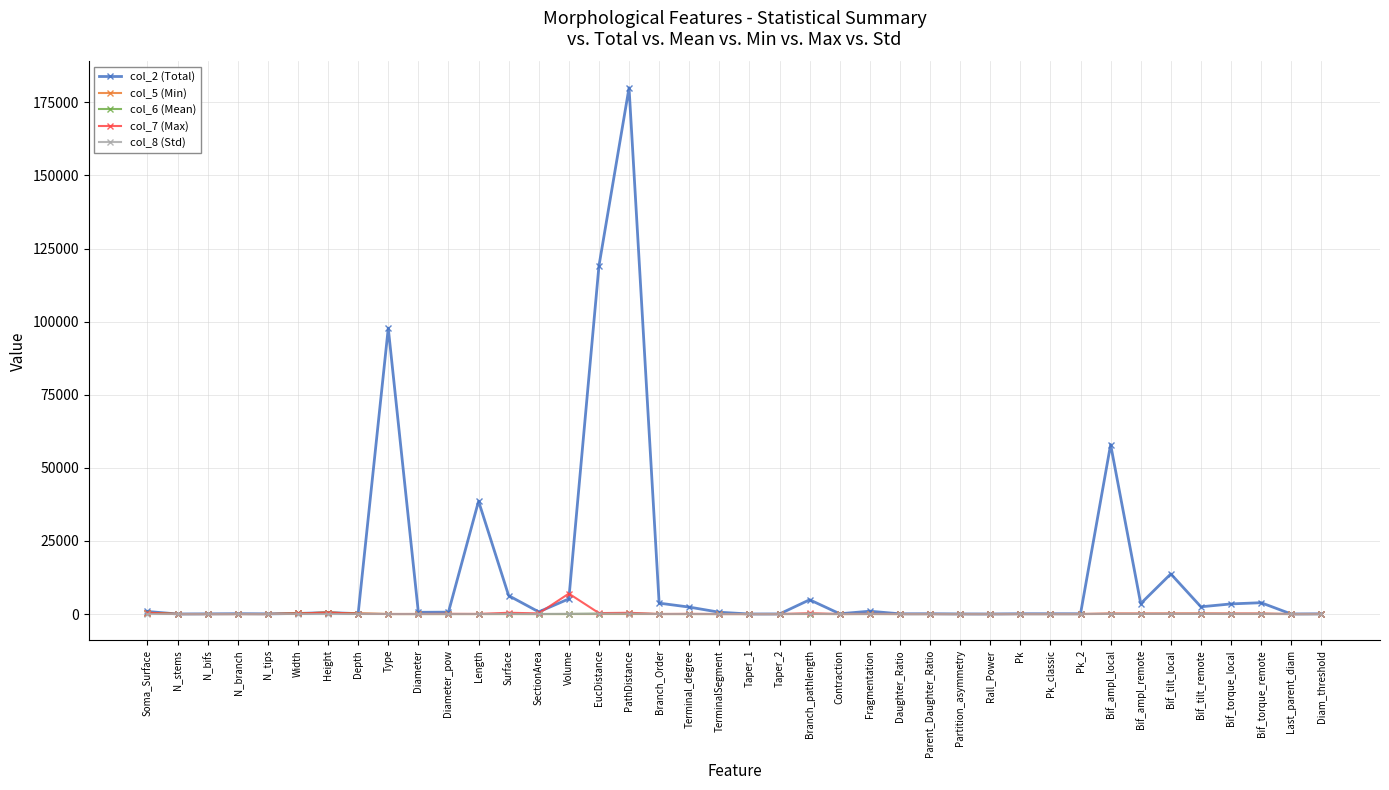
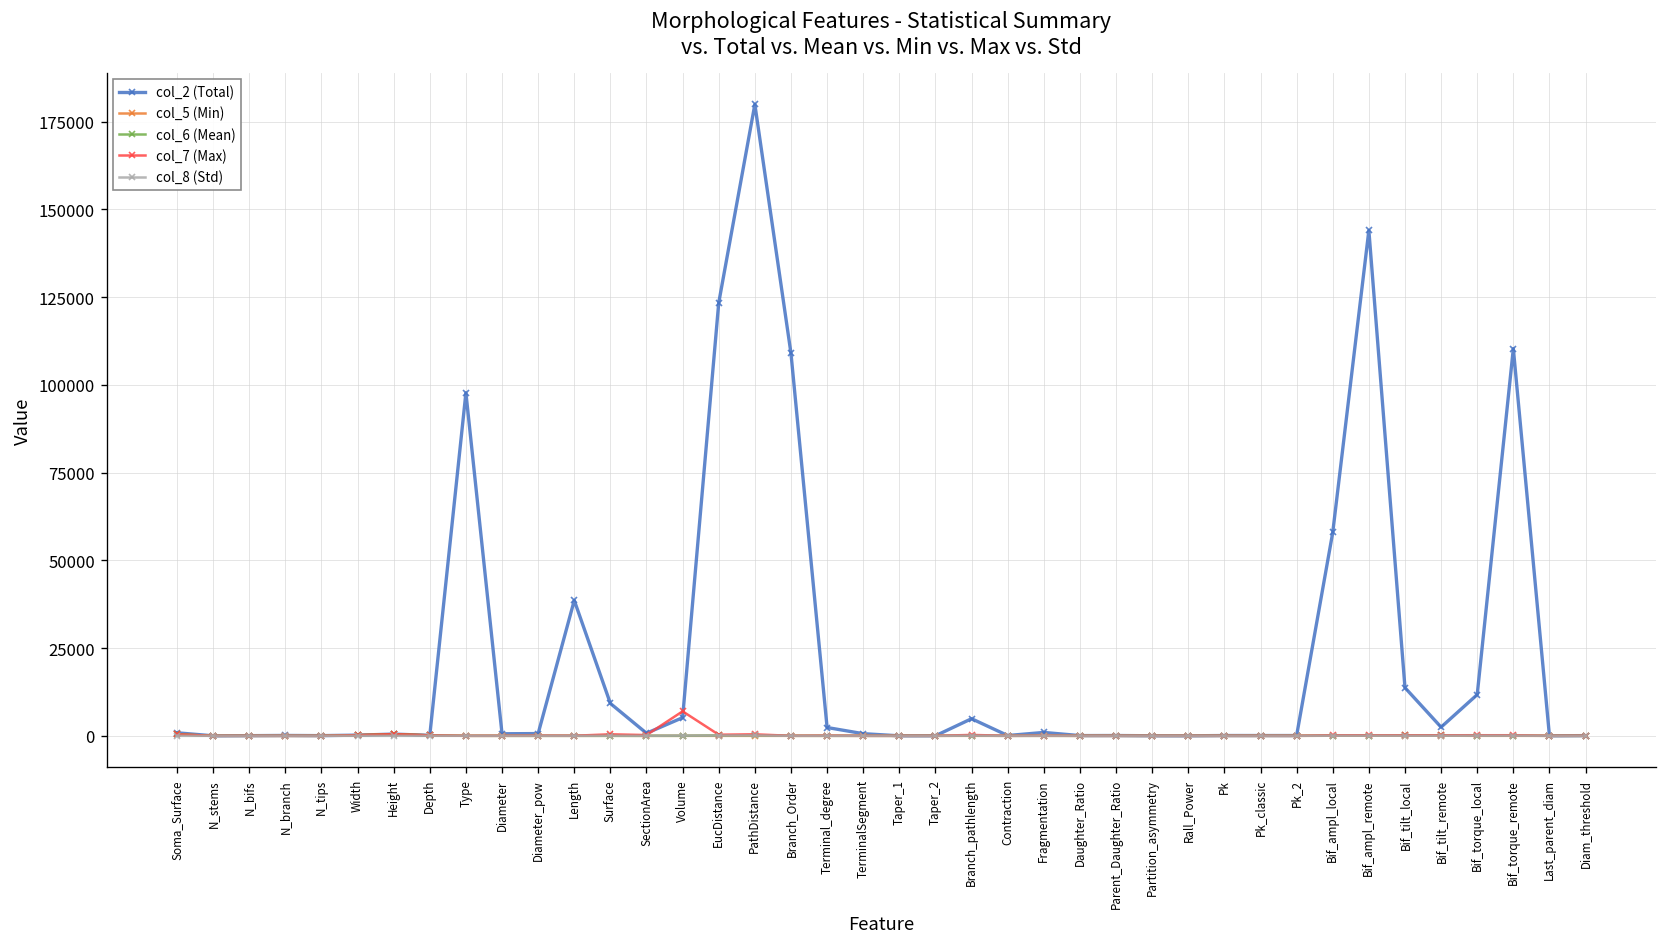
  {
    "col_2 (Total)": {
      "Type": 98000,
      "Length": 39000,
-     "Surface": 6000,
+     "Surface": 9000,
      "Volume": 5000,
-     "EucDistance": 119000,
+     "EucDistance": 123000,
      "PathDistance": 180000,
-     "Branch_Order": 4000,
+     "Branch_Order": 109000,
      "Terminal_degree": 2000,
      "Branch_pathlength": 5000,
      "Fragmentation": 1000,
      "Bif_ampl_local": 58000,
-     "Bif_ampl_remote": 4000,
+     "Bif_ampl_remote": 144000,
      "Bif_tilt_local": 14000,
      "Bif_tilt_remote": 2000,
-     "Bif_torque_local": 3000,
-     "Bif_torque_remote": 4000
+     "Bif_torque_local": 12000,
+     "Bif_torque_remote": 110000
    },
    "col_7 (Max)": {
      "Volume": 7000
    }
  }
